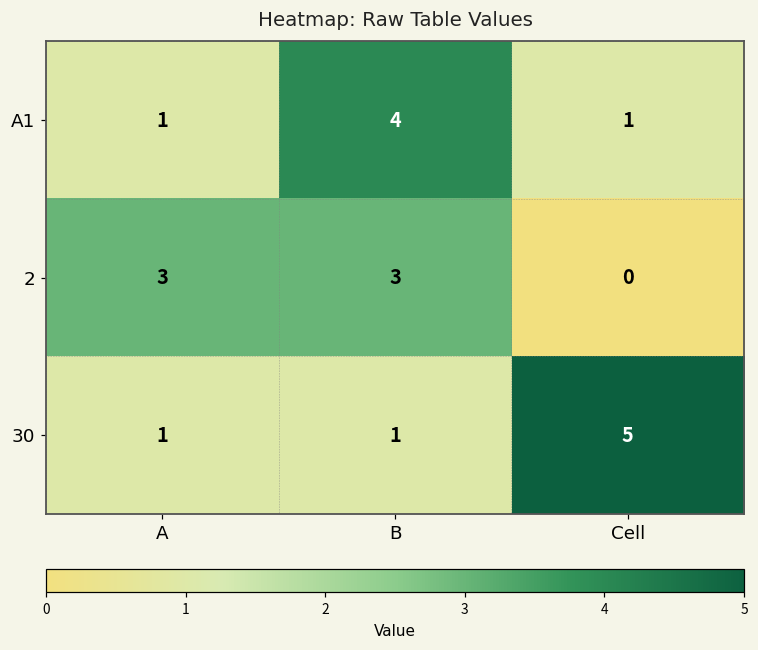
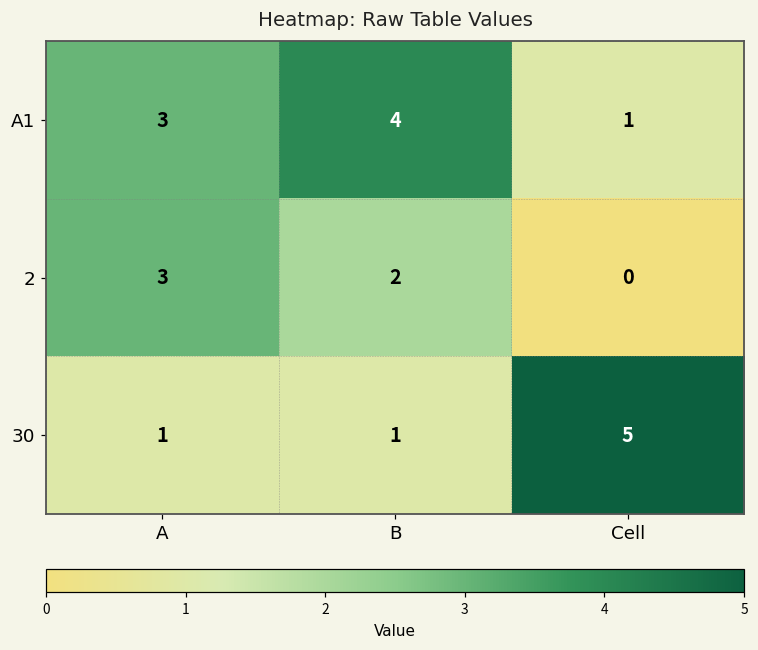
  {
    "A1": {
-     "A": 1,
+     "A": 3,
      "B": 4,
      "Cell": 1
    },
    "2": {
      "A": 3,
-     "B": 3,
+     "B": 2,
      "Cell": 0
    },
    "30": {
      "A": 1,
      "B": 1,
      "Cell": 5
    }
  }
